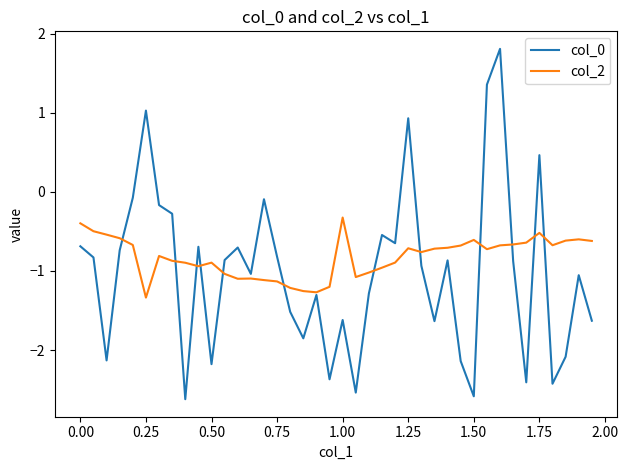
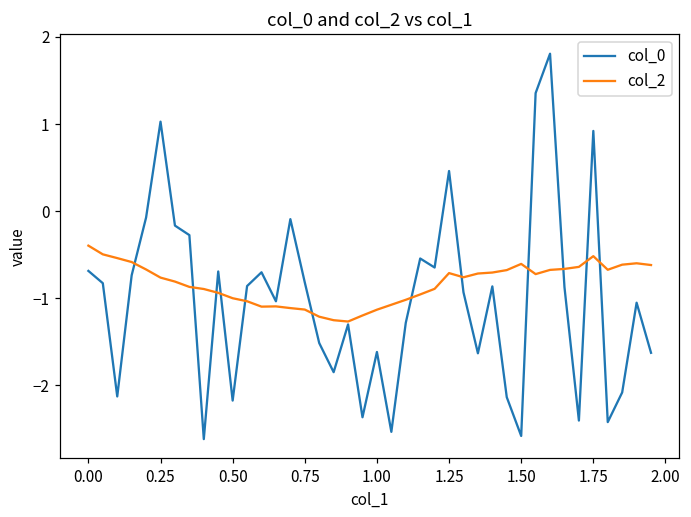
  {
    "col_0": {
      "0.00": -0.7,
      "0.25": 1.0,
      "0.50": -2.2,
      "0.75": -0.8,
      "1.00": -1.6,
-     "1.25": 0.9,
+     "1.25": 0.5,
      "1.50": -2.6,
-     "1.75": 0.5
+     "1.75": 0.9
    },
    "col_2": {
      "0.00": -0.4,
-     "0.25": -1.3,
-     "0.50": -0.9,
+     "0.25": -0.8,
+     "0.50": -1.0,
      "0.75": -1.1,
-     "1.00": -0.3,
+     "1.00": -1.1,
      "1.25": -0.7,
      "1.50": -0.6,
      "1.75": -0.5
    }
  }
